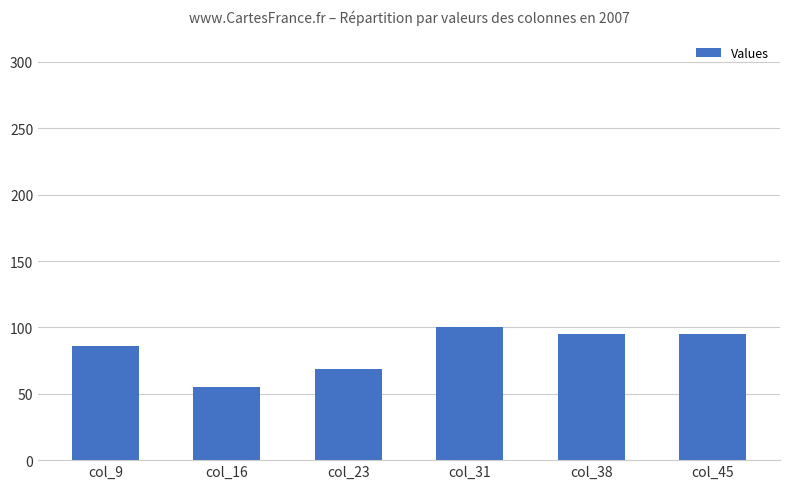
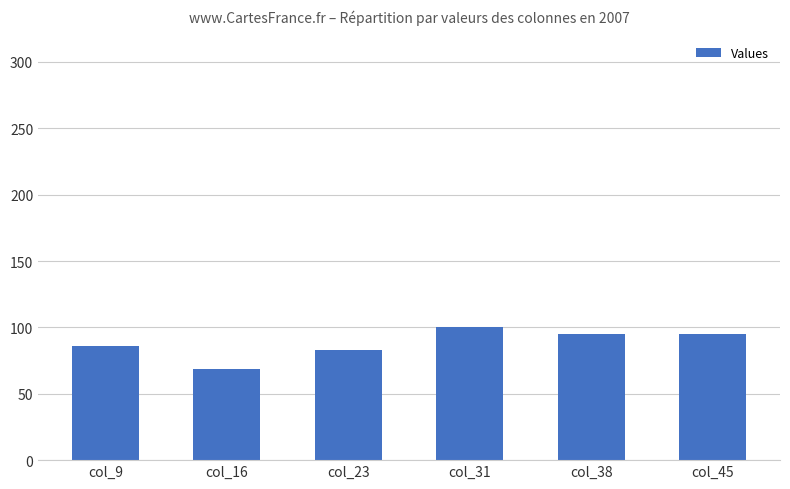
  {
    "col_9": 86,
-   "col_16": 55,
-   "col_23": 69,
+   "col_16": 69,
+   "col_23": 83,
    "col_31": 100,
    "col_38": 95,
    "col_45": 95
  }
